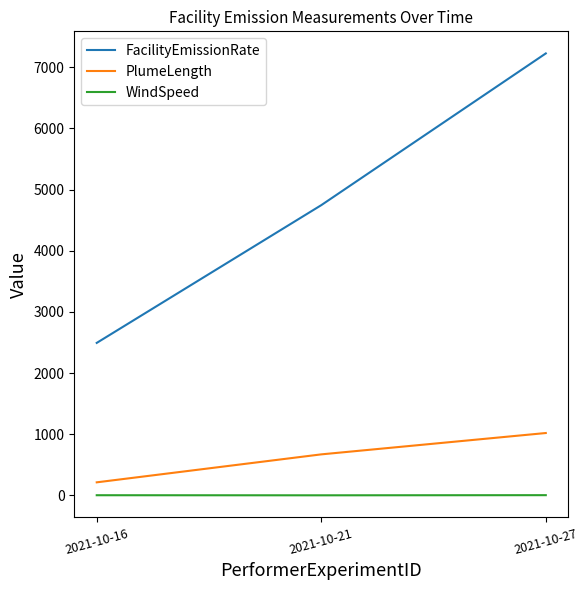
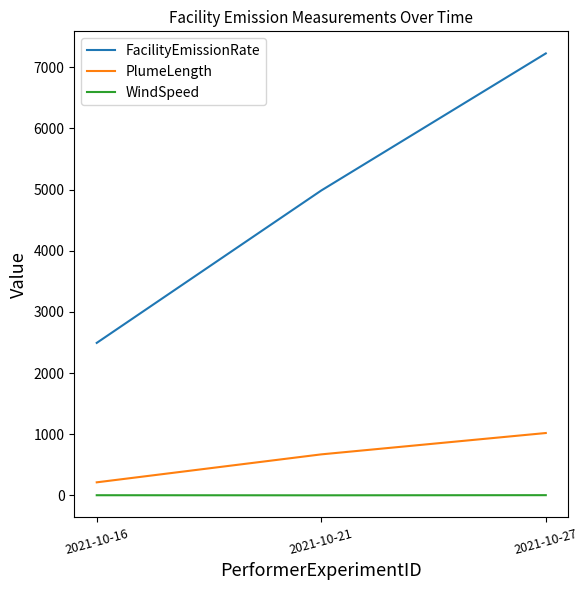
  {
    "FacilityEmissionRate": {
      "2021-10-16": 2500,
-     "2021-10-21": 4700,
+     "2021-10-21": 5000,
      "2021-10-27": 7200
    },
    "PlumeLength": {
      "2021-10-16": 200,
      "2021-10-21": 700,
      "2021-10-27": 1000
    },
    "WindSpeed": {
      "2021-10-16": 0,
      "2021-10-21": 0,
      "2021-10-27": 0
    }
  }
